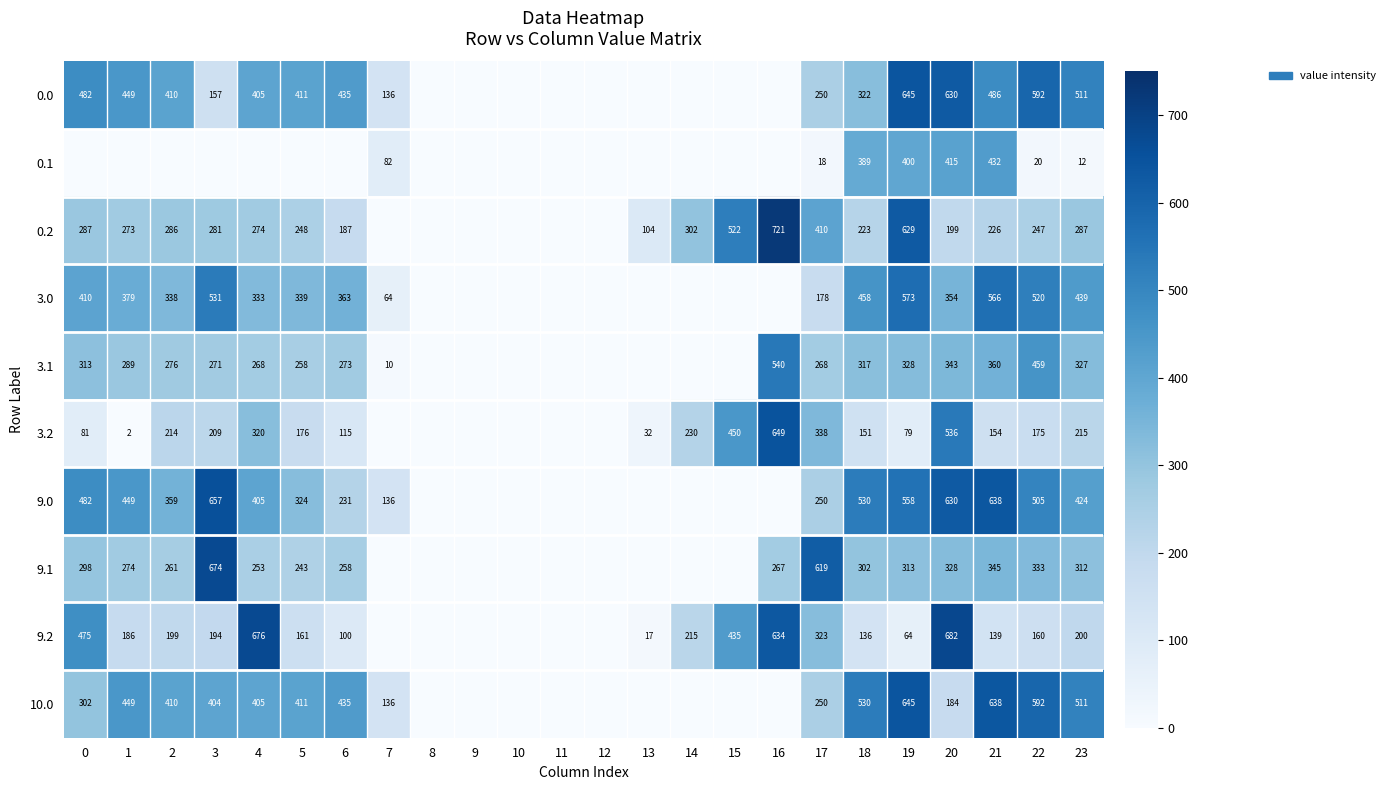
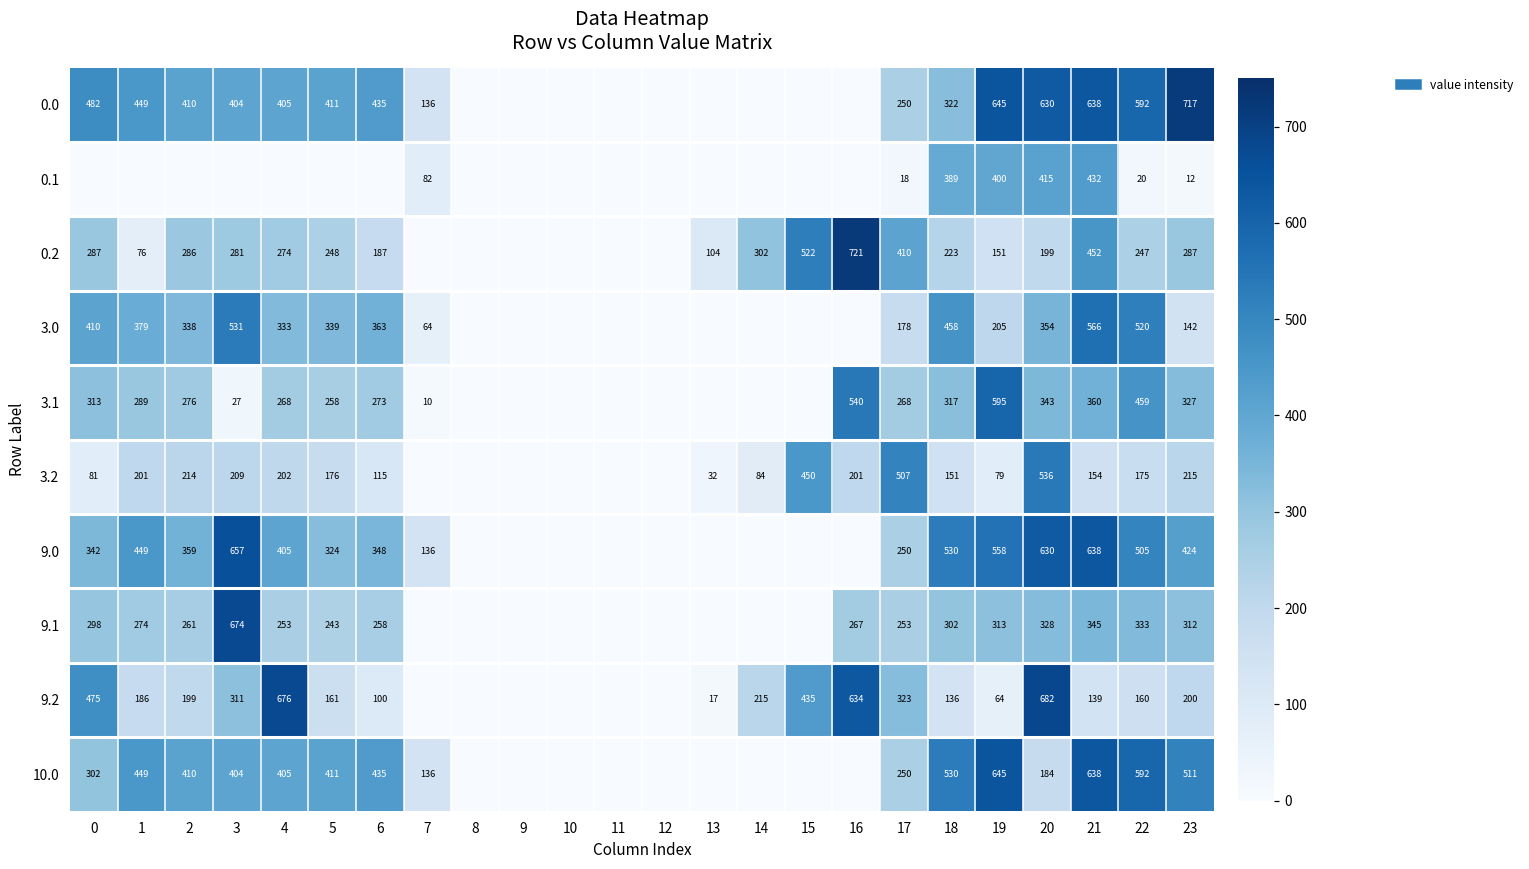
  {
    "0.0": {
      "0": 482,
      "1": 449,
      "2": 410,
-     "3": 157,
+     "3": 404,
      "4": 405,
      "5": 411,
      "6": 435,
      "7": 136,
      "17": 250,
      "18": 322,
      "19": 645,
      "20": 630,
-     "21": 486,
+     "21": 638,
      "22": 592,
-     "23": 511
+     "23": 717
    },
    "0.1": {
      "7": 82,
      "17": 18,
      "18": 389,
      "19": 400,
      "20": 415,
      "21": 432,
      "22": 20,
      "23": 12
    },
    "0.2": {
      "0": 287,
-     "1": 273,
+     "1": 76,
      "2": 286,
      "3": 281,
      "4": 274,
      "5": 248,
      "6": 187,
      "13": 104,
      "14": 302,
      "15": 522,
      "16": 721,
      "17": 410,
      "18": 223,
-     "19": 629,
+     "19": 151,
      "20": 199,
-     "21": 226,
+     "21": 452,
      "22": 247,
      "23": 287
    },
    "3.0": {
      "0": 410,
      "1": 379,
      "2": 338,
      "3": 531,
      "4": 333,
      "5": 339,
      "6": 363,
      "7": 64,
      "17": 178,
      "18": 458,
-     "19": 573,
+     "19": 205,
      "20": 354,
      "21": 566,
      "22": 520,
-     "23": 439
+     "23": 142
    },
    "3.1": {
      "0": 313,
      "1": 289,
      "2": 276,
-     "3": 271,
+     "3": 27,
      "4": 268,
      "5": 258,
      "6": 273,
      "7": 10,
      "16": 540,
      "17": 268,
      "18": 317,
-     "19": 328,
+     "19": 595,
      "20": 343,
      "21": 360,
      "22": 459,
      "23": 327
    },
    "3.2": {
      "0": 81,
-     "1": 2,
+     "1": 201,
      "2": 214,
      "3": 209,
-     "4": 320,
+     "4": 202,
      "5": 176,
      "6": 115,
      "13": 32,
-     "14": 230,
+     "14": 84,
      "15": 450,
-     "16": 649,
-     "17": 338,
+     "16": 201,
+     "17": 507,
      "18": 151,
      "19": 79,
      "20": 536,
      "21": 154,
      "22": 175,
      "23": 215
    },
    "9.0": {
-     "0": 482,
+     "0": 342,
      "1": 449,
      "2": 359,
      "3": 657,
      "4": 405,
      "5": 324,
-     "6": 231,
+     "6": 348,
      "7": 136,
      "17": 250,
      "18": 530,
      "19": 558,
      "20": 630,
      "21": 638,
      "22": 505,
      "23": 424
    },
    "9.1": {
      "0": 298,
      "1": 274,
      "2": 261,
      "3": 674,
      "4": 253,
      "5": 243,
      "6": 258,
      "16": 267,
-     "17": 619,
+     "17": 253,
      "18": 302,
      "19": 313,
      "20": 328,
      "21": 345,
      "22": 333,
      "23": 312
    },
    "9.2": {
      "0": 475,
      "1": 186,
      "2": 199,
-     "3": 194,
+     "3": 311,
      "4": 676,
      "5": 161,
      "6": 100,
      "13": 17,
      "14": 215,
      "15": 435,
      "16": 634,
      "17": 323,
      "18": 136,
      "19": 64,
      "20": 682,
      "21": 139,
      "22": 160,
      "23": 200
    },
    "10.0": {
      "0": 302,
      "1": 449,
      "2": 410,
      "3": 404,
      "4": 405,
      "5": 411,
      "6": 435,
      "7": 136,
      "17": 250,
      "18": 530,
      "19": 645,
      "20": 184,
      "21": 638,
      "22": 592,
      "23": 511
    }
  }
